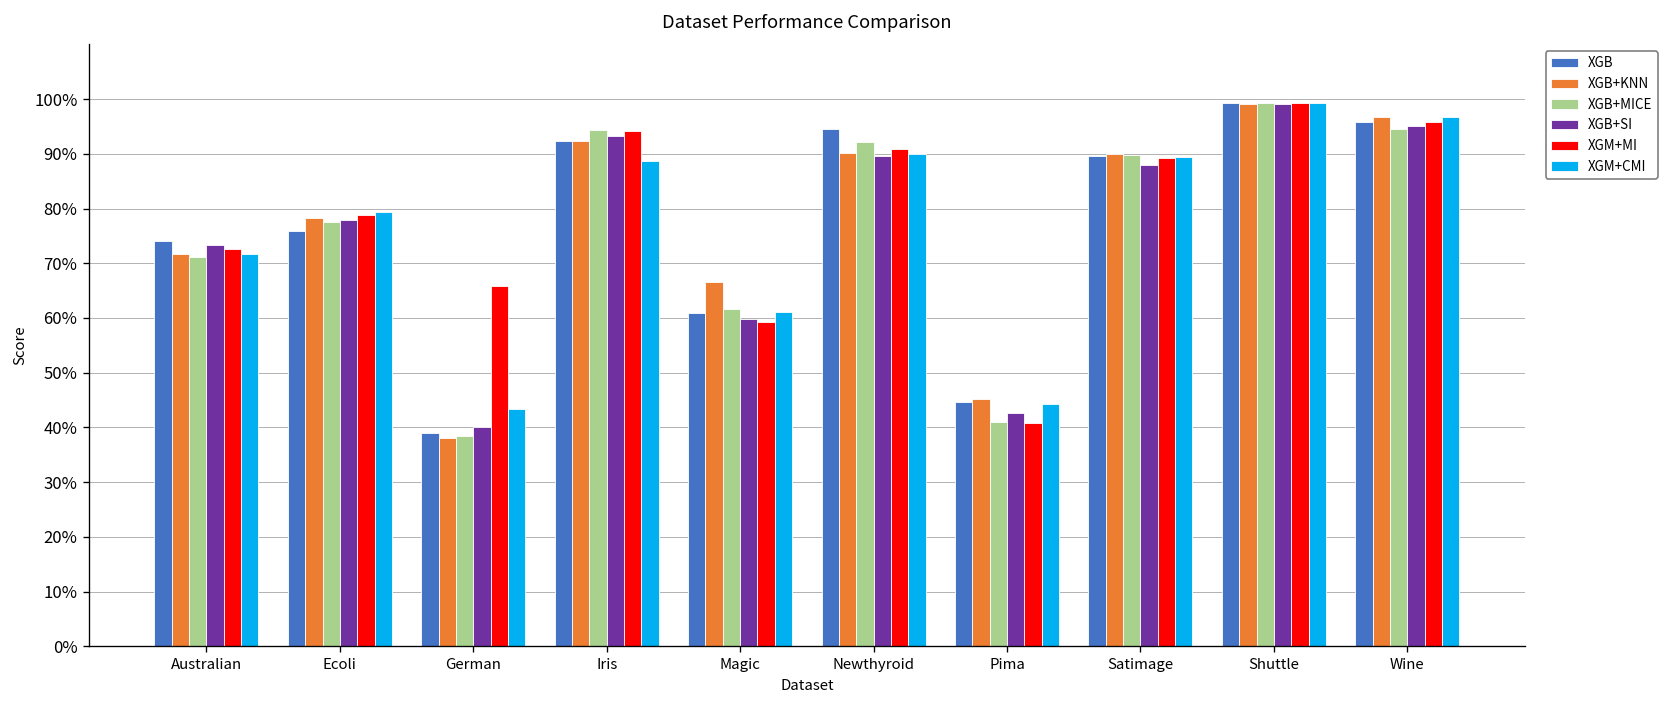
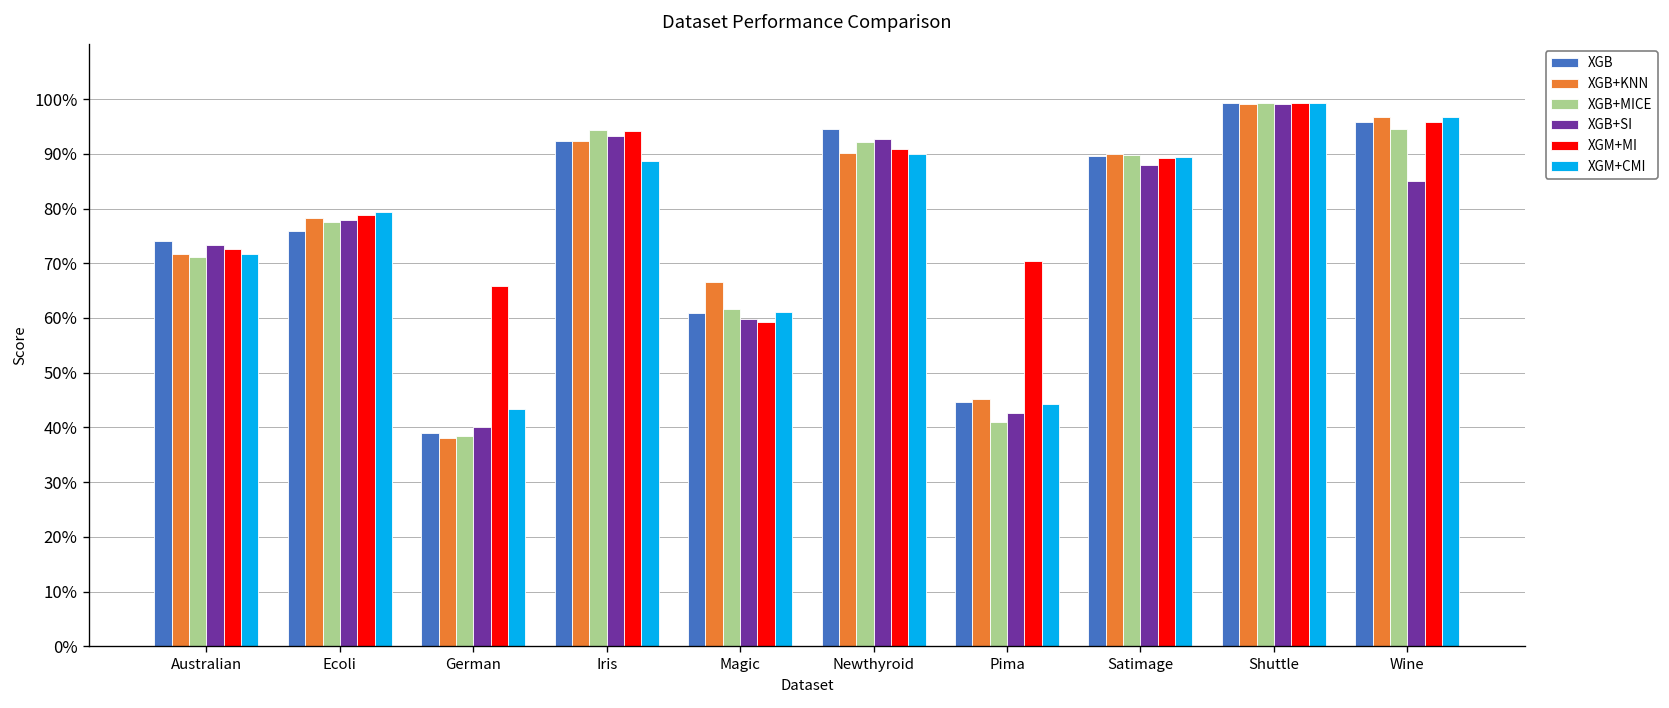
  {
    "XGB": {
      "Australian": "74%",
      "Ecoli": "76%",
      "German": "39%",
      "Iris": "92%",
      "Magic": "61%",
      "Newthyroid": "94%",
      "Pima": "45%",
      "Satimage": "90%",
      "Shuttle": "99%",
      "Wine": "96%"
    },
    "XGB+KNN": {
      "Australian": "72%",
      "Ecoli": "78%",
      "German": "38%",
      "Iris": "92%",
      "Magic": "67%",
      "Newthyroid": "90%",
      "Pima": "45%",
      "Satimage": "90%",
      "Shuttle": "99%",
      "Wine": "97%"
    },
    "XGB+MICE": {
      "Australian": "71%",
      "Ecoli": "78%",
      "German": "39%",
      "Iris": "94%",
      "Magic": "62%",
      "Newthyroid": "92%",
      "Pima": "41%",
      "Satimage": "90%",
      "Shuttle": "99%",
      "Wine": "95%"
    },
    "XGB+SI": {
      "Australian": "73%",
      "Ecoli": "78%",
      "German": "40%",
      "Iris": "93%",
      "Magic": "60%",
-     "Newthyroid": "90%",
+     "Newthyroid": "93%",
      "Pima": "43%",
      "Satimage": "88%",
      "Shuttle": "99%",
-     "Wine": "95%"
+     "Wine": "85%"
    },
    "XGM+MI": {
      "Australian": "73%",
      "Ecoli": "79%",
      "German": "66%",
      "Iris": "94%",
      "Magic": "59%",
      "Newthyroid": "91%",
-     "Pima": "41%",
+     "Pima": "70%",
      "Satimage": "89%",
      "Shuttle": "99%",
      "Wine": "96%"
    },
    "XGM+CMI": {
      "Australian": "72%",
      "Ecoli": "79%",
      "German": "43%",
      "Iris": "89%",
      "Magic": "61%",
      "Newthyroid": "90%",
      "Pima": "44%",
      "Satimage": "89%",
      "Shuttle": "99%",
      "Wine": "97%"
    }
  }
